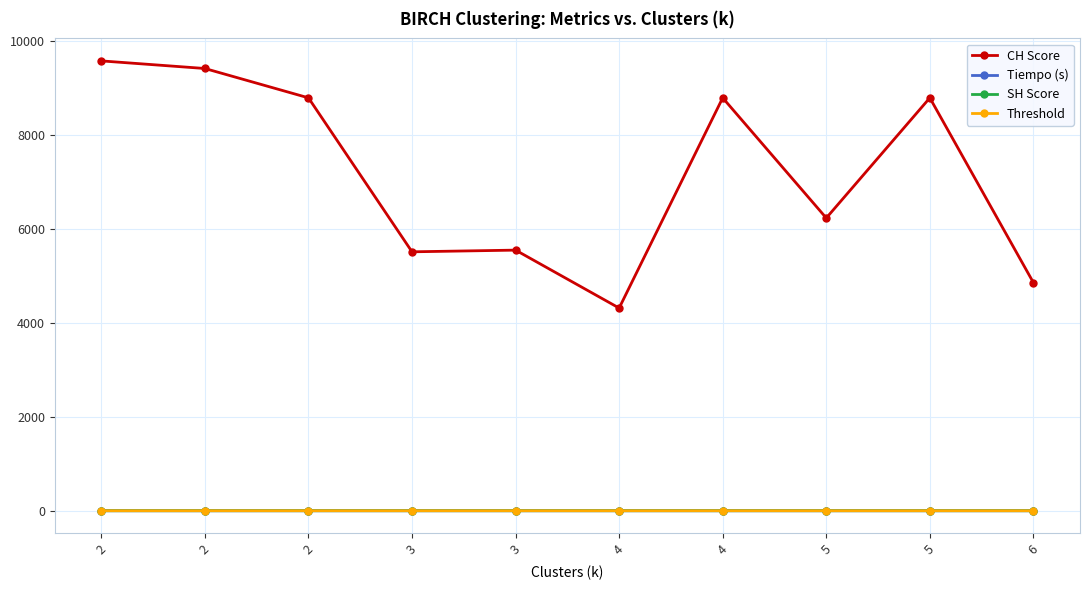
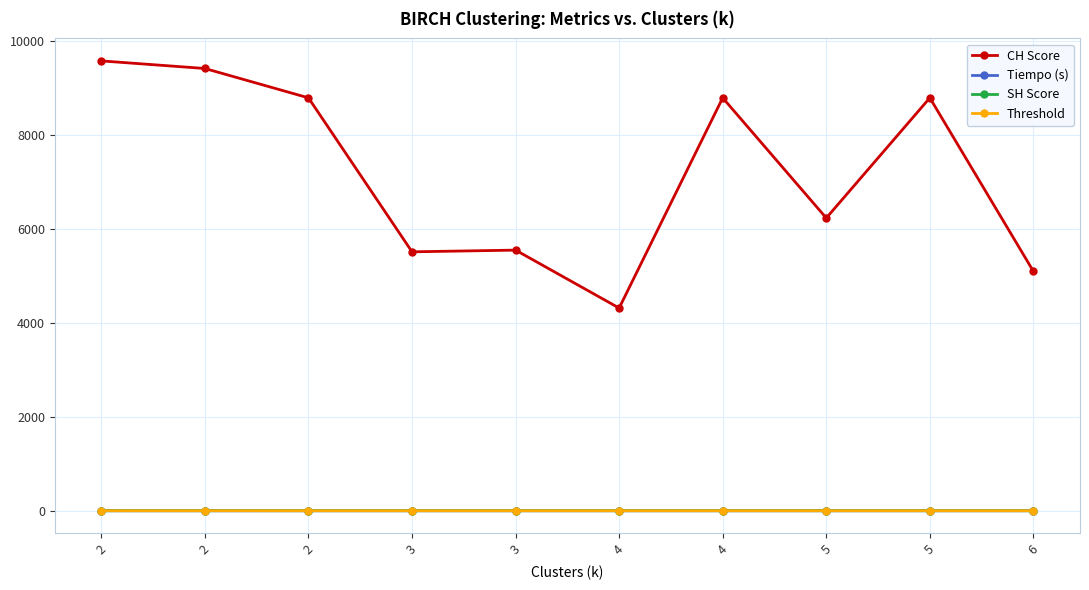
  {
    "CH Score": {
-     "6": 4900
+     "6": 5100
    },
    "Threshold": {
      "6": 0
    }
  }
